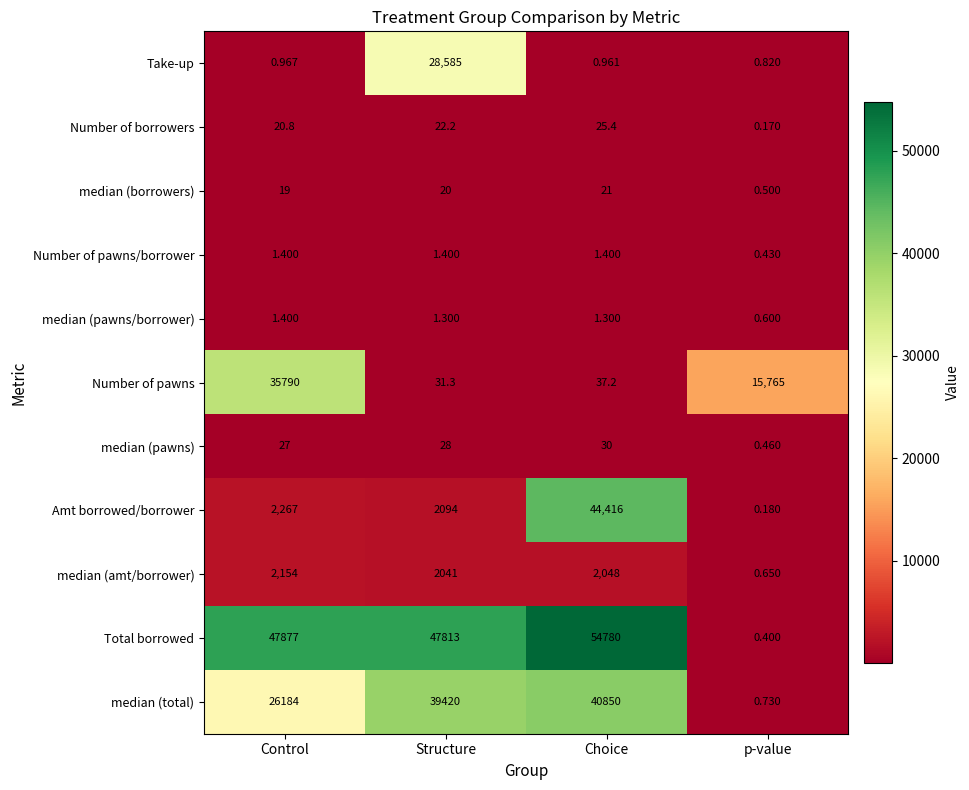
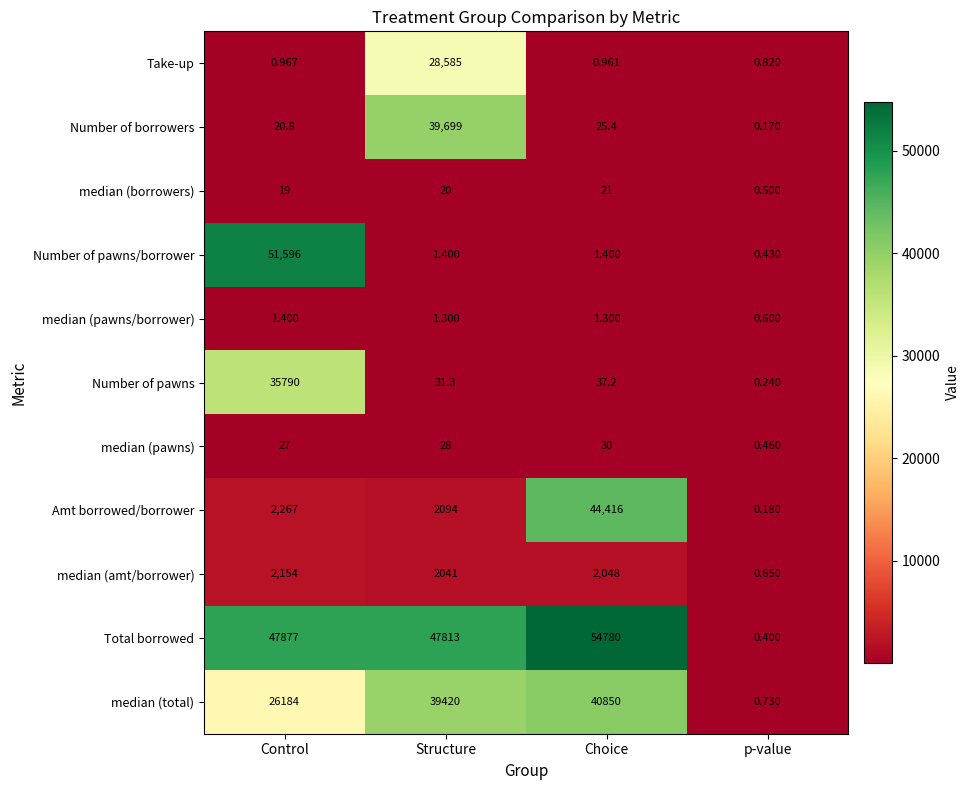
  {
    "Take-up": {
      "Control": "0.967",
      "Structure": "28,585",
      "Choice": "0.961",
      "p-value": "0.820"
    },
    "Number of borrowers": {
      "Control": "20.8",
-     "Structure": "22.2",
+     "Structure": "39,699",
      "Choice": "25.4",
      "p-value": "0.170"
    },
    "median (borrowers)": {
      "Control": "19",
      "Structure": "20",
      "Choice": "21",
      "p-value": "0.500"
    },
    "Number of pawns/borrower": {
-     "Control": "1.400",
+     "Control": "51,596",
      "Structure": "1.400",
      "Choice": "1.400",
      "p-value": "0.430"
    },
    "median (pawns/borrower)": {
      "Control": "1.400",
      "Structure": "1.300",
      "Choice": "1.300",
      "p-value": "0.600"
    },
    "Number of pawns": {
      "Control": "35790",
      "Structure": "31.3",
      "Choice": "37.2",
-     "p-value": "15,765"
+     "p-value": "0.240"
    },
    "median (pawns)": {
      "Control": "27",
      "Structure": "28",
      "Choice": "30",
      "p-value": "0.460"
    },
    "Amt borrowed/borrower": {
      "Control": "2,267",
      "Structure": "2094",
      "Choice": "44,416",
      "p-value": "0.180"
    },
    "median (amt/borrower)": {
      "Control": "2,154",
      "Structure": "2041",
      "Choice": "2,048",
      "p-value": "0.650"
    },
    "Total borrowed": {
      "Control": "47877",
      "Structure": "47813",
      "Choice": "54780",
      "p-value": "0.400"
    },
    "median (total)": {
      "Control": "26184",
      "Structure": "39420",
      "Choice": "40850",
      "p-value": "0.730"
    }
  }
